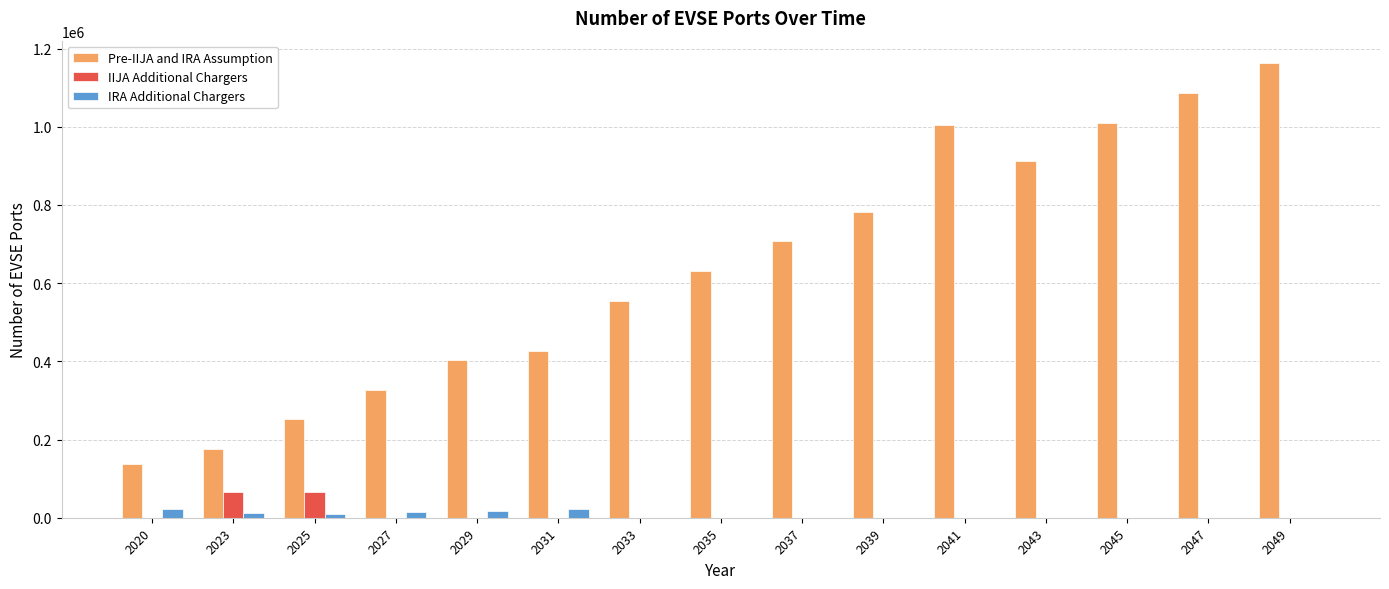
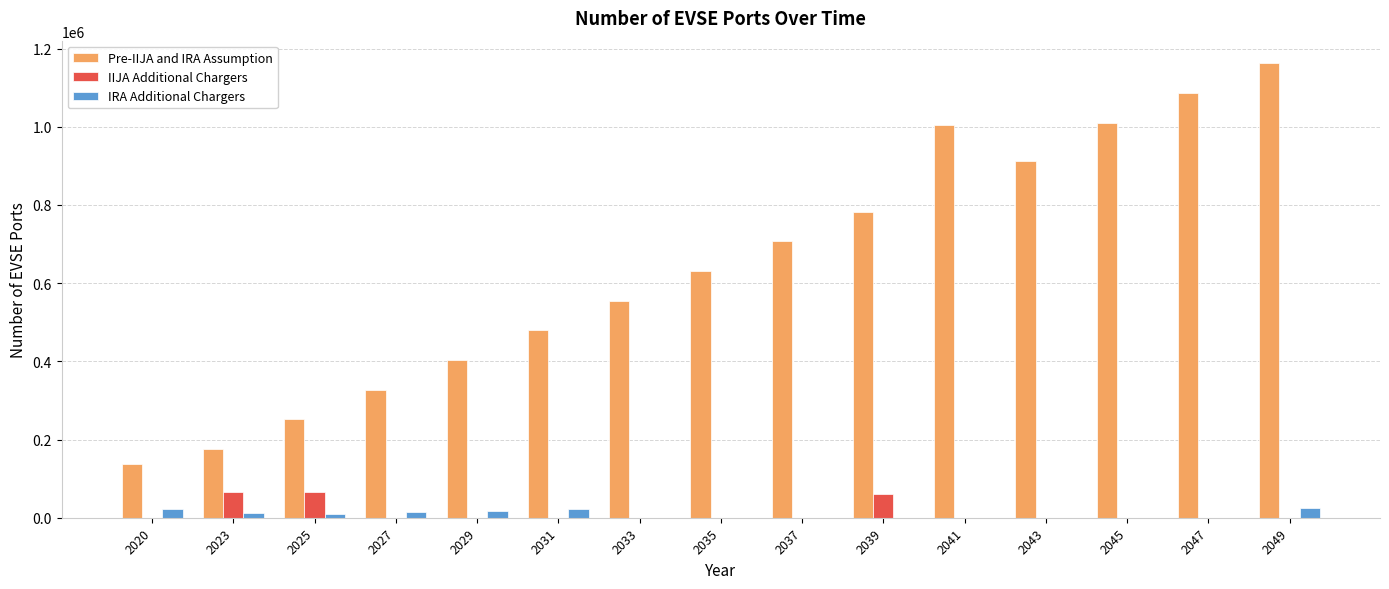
  {
    "Pre-IIJA and IRA Assumption": {
      "2020": 140000,
      "2023": 180000,
      "2025": 250000,
      "2027": 330000,
      "2029": 400000,
-     "2031": 430000,
+     "2031": 480000,
      "2033": 560000,
      "2035": 630000,
      "2037": 710000,
      "2039": 780000,
      "2041": 1000000,
      "2043": 910000,
      "2045": 1010000,
      "2047": 1090000,
      "2049": 1160000
    },
    "IIJA Additional Chargers": {
      "2020": 0,
      "2023": 60000,
      "2025": 60000,
      "2027": 0,
      "2029": 0,
      "2031": 0,
      "2033": 0,
      "2035": 0,
      "2037": 0,
-     "2039": 0,
+     "2039": 60000,
      "2041": 0,
      "2043": 0,
      "2045": 0,
      "2047": 0,
      "2049": 0
    },
    "IRA Additional Chargers": {
      "2020": 20000,
      "2023": 10000,
      "2025": 10000,
      "2027": 10000,
      "2029": 20000,
      "2031": 20000,
      "2033": 0,
      "2035": 0,
      "2037": 0,
      "2039": 0,
      "2041": 0,
      "2043": 0,
      "2045": 0,
      "2047": 0,
-     "2049": 0
+     "2049": 30000
    }
  }
